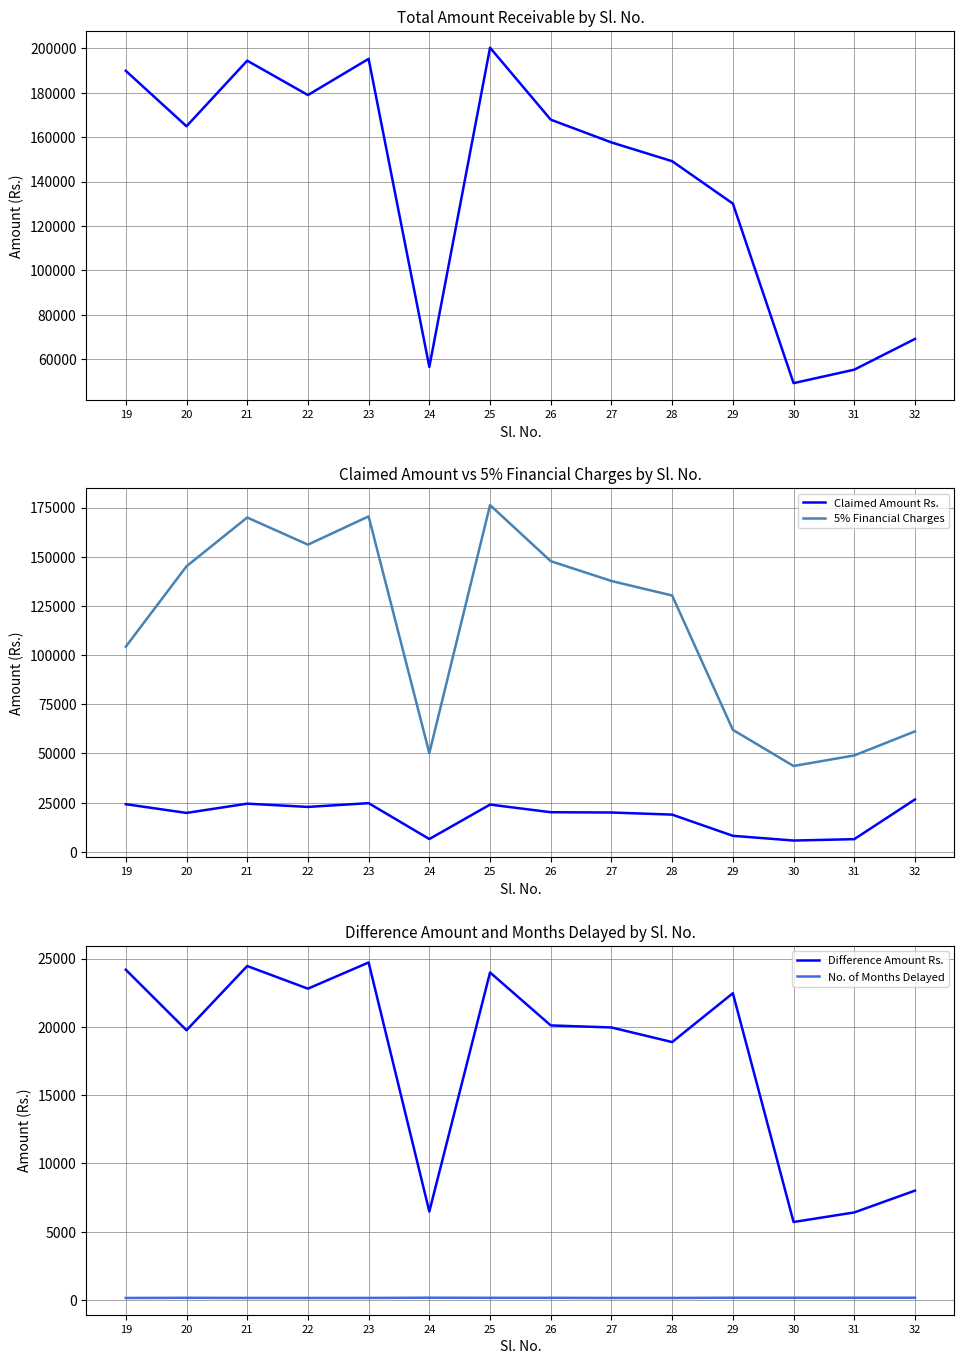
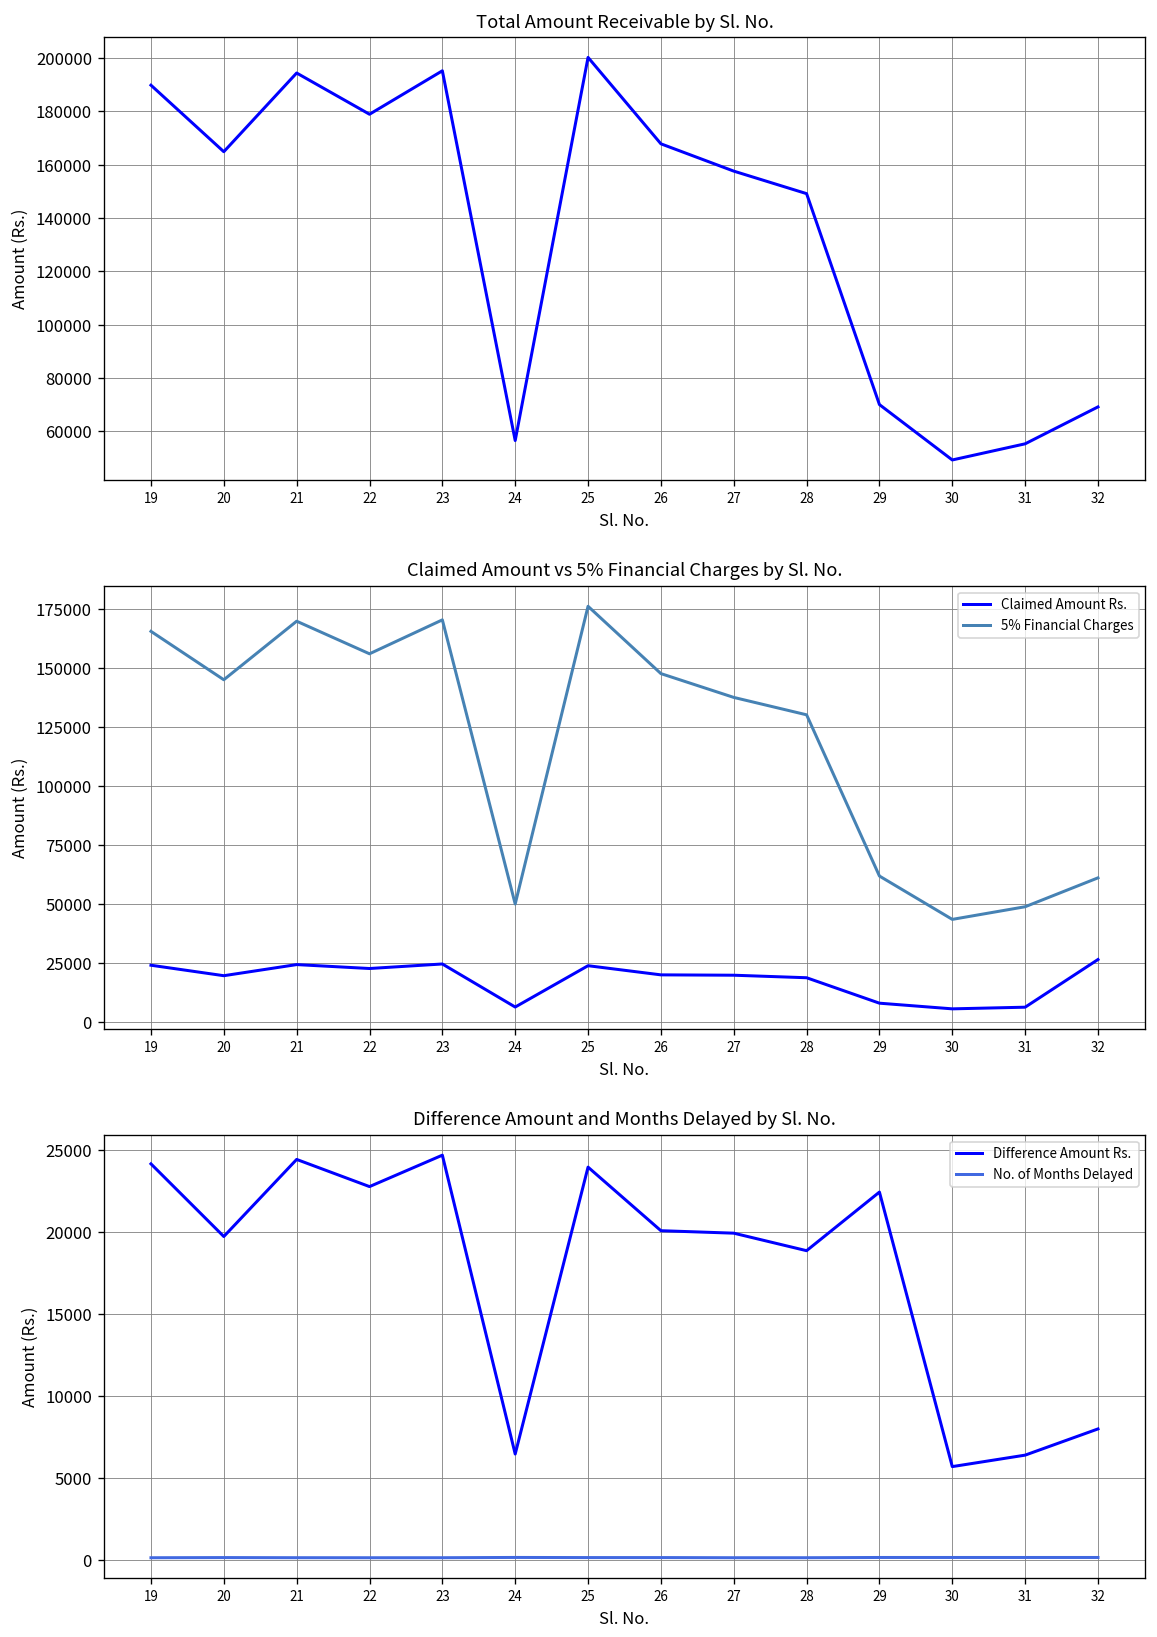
  {
    "Total Amount Receivable by Sl. No.": {
      "19": 190000,
      "20": 165000,
      "21": 194000,
      "22": 179000,
      "23": 195000,
      "24": 57000,
      "25": 200000,
      "26": 168000,
      "27": 158000,
      "28": 149000,
-     "29": 130000,
+     "29": 70000,
      "30": 49000,
      "31": 55000,
      "32": 69000
    },
    "Claimed Amount vs 5% Financial Charges by Sl. No.": {
      "Claimed Amount Rs.": {
        "19": 24000,
        "20": 20000,
        "21": 24000,
        "22": 23000,
        "23": 25000,
        "24": 6000,
        "25": 24000,
        "26": 20000,
        "27": 20000,
        "28": 19000,
        "29": 8000,
        "30": 6000,
        "31": 6000,
        "32": 27000
      },
      "5% Financial Charges": {
-       "19": 104000,
+       "19": 166000,
        "20": 145000,
        "21": 170000,
        "22": 156000,
        "23": 170000,
        "24": 50000,
        "25": 176000,
        "26": 148000,
        "27": 138000,
        "28": 130000,
        "29": 62000,
        "30": 44000,
        "31": 49000,
        "32": 61000
      }
    },
    "Difference Amount and Months Delayed by Sl. No.": {
      "Difference Amount Rs.": {
        "19": 24200,
        "20": 19700,
        "21": 24500,
        "22": 22800,
        "23": 24700,
        "24": 6500,
        "25": 24000,
        "26": 20100,
        "27": 19900,
        "28": 18900,
        "29": 22500,
        "30": 5700,
        "31": 6400,
        "32": 8000
      },
      "No. of Months Delayed": {
        "19": 100,
        "20": 100,
        "21": 100,
        "22": 100,
        "23": 100,
        "24": 200,
        "25": 100,
        "26": 100,
        "27": 100,
        "28": 100,
        "29": 200,
        "30": 200,
        "31": 200,
        "32": 200
      }
    }
  }
